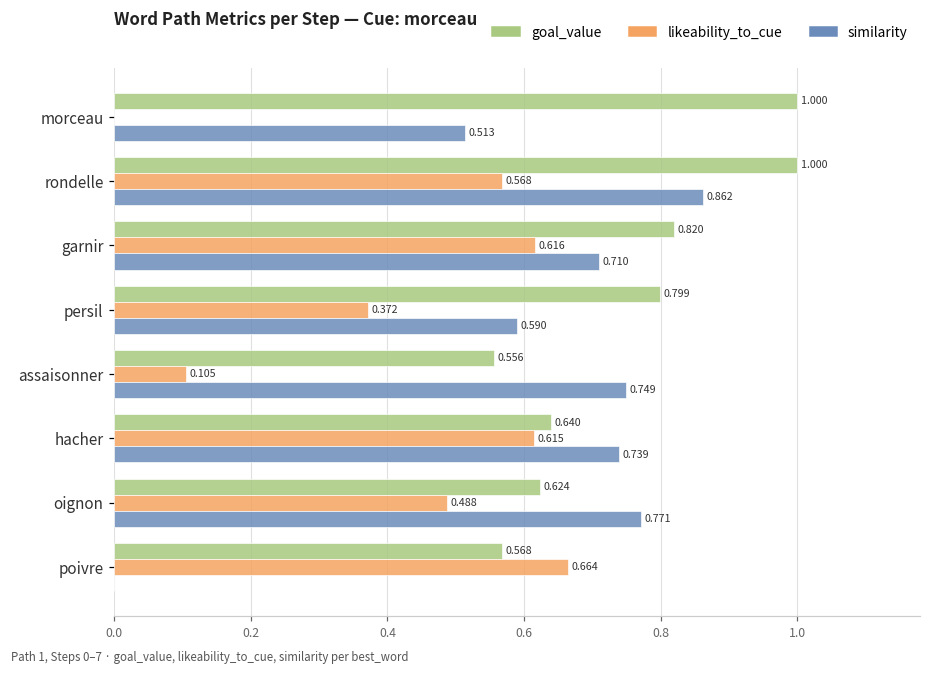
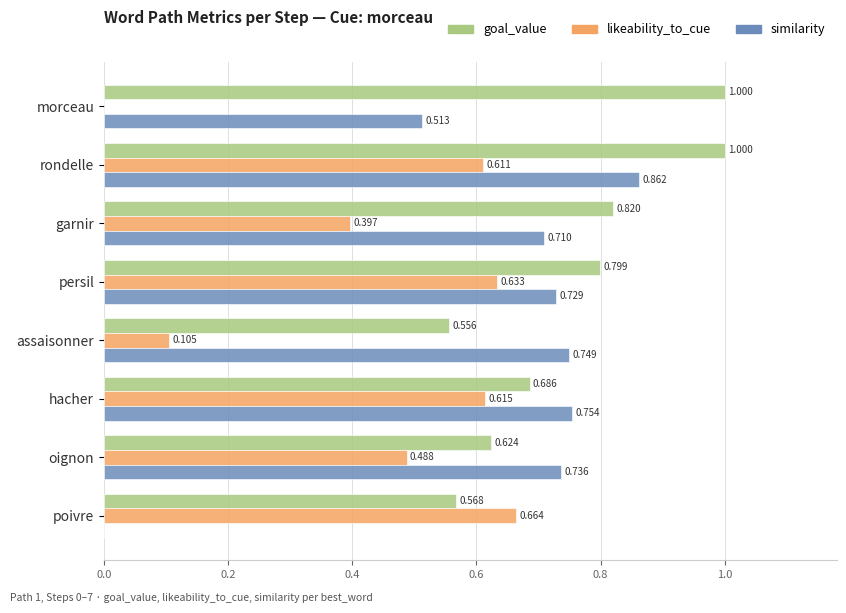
  {
    "goal_value": {
      "morceau": 1.000,
      "rondelle": 1.000,
      "garnir": 0.820,
      "persil": 0.799,
      "assaisonner": 0.556,
-     "hacher": 0.640,
+     "hacher": 0.686,
      "oignon": 0.624,
      "poivre": 0.568
    },
    "likeability_to_cue": {
-     "rondelle": 0.568,
-     "garnir": 0.616,
-     "persil": 0.372,
+     "rondelle": 0.611,
+     "garnir": 0.397,
+     "persil": 0.633,
      "assaisonner": 0.105,
      "hacher": 0.615,
      "oignon": 0.488,
      "poivre": 0.664
    },
    "similarity": {
      "morceau": 0.513,
      "rondelle": 0.862,
      "garnir": 0.710,
-     "persil": 0.590,
+     "persil": 0.729,
      "assaisonner": 0.749,
-     "hacher": 0.739,
-     "oignon": 0.771
+     "hacher": 0.754,
+     "oignon": 0.736
    }
  }
